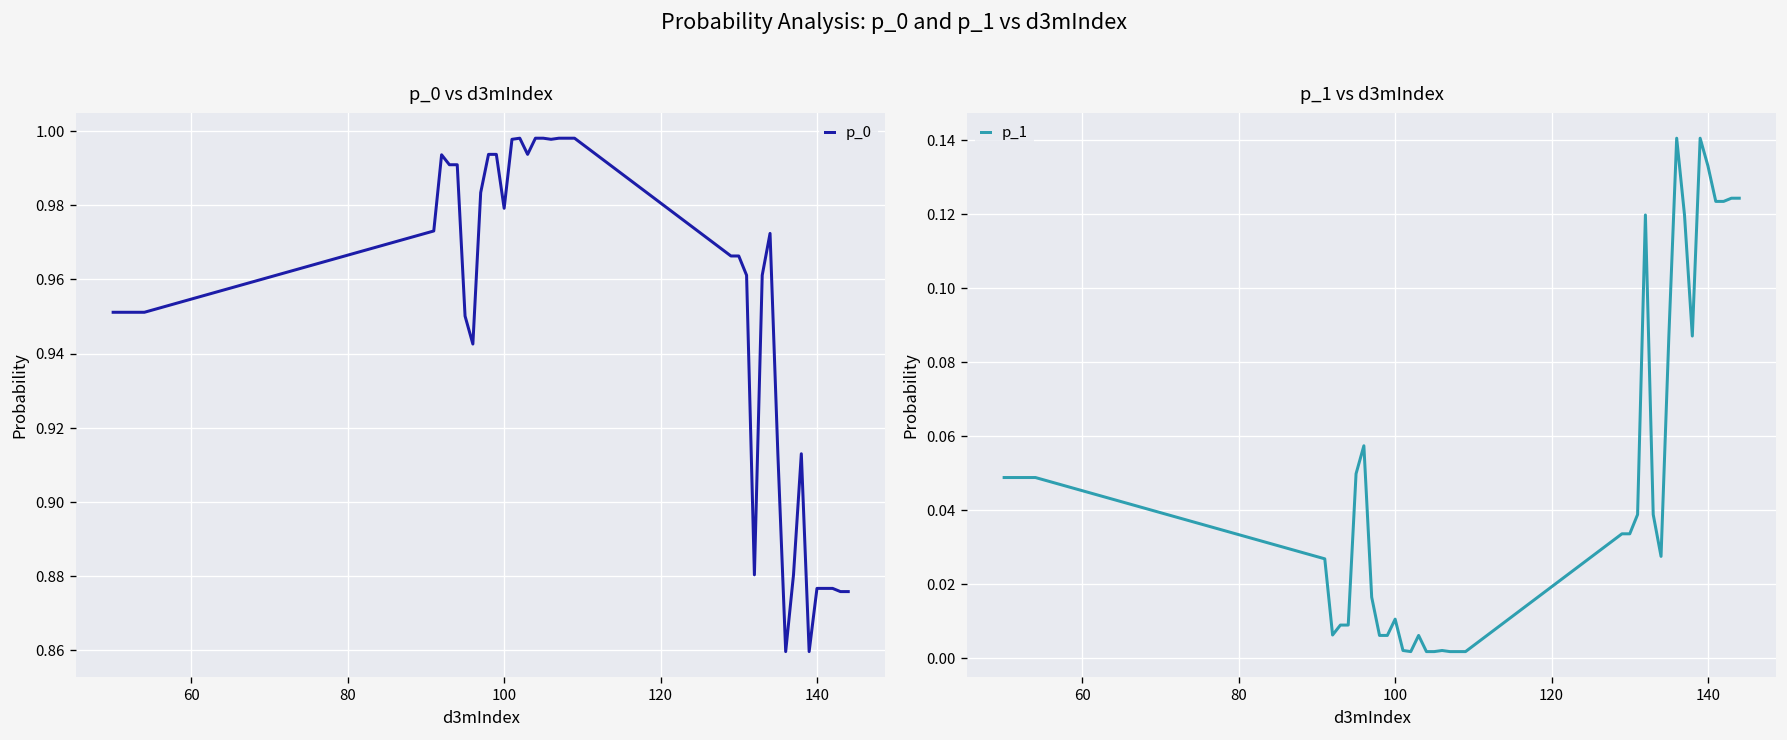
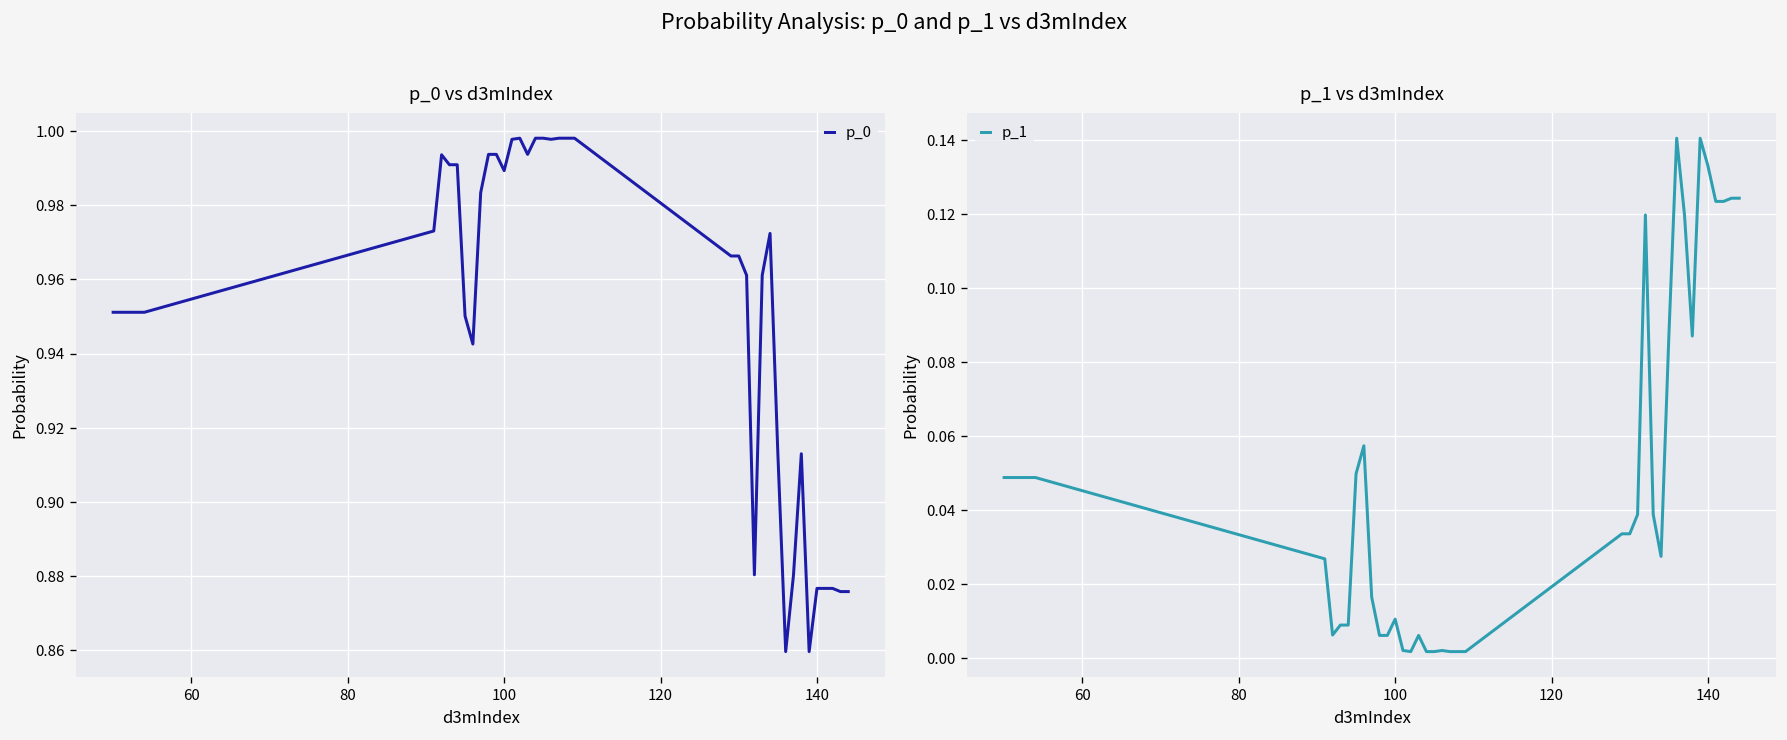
  {
    "p_0 vs d3mIndex": {
-     "100": 0.979,
+     "100": 0.989,
      "140": 0.877
    },
    "p_1 vs d3mIndex": {
      "100": 0.011,
      "140": 0.133
    }
  }
